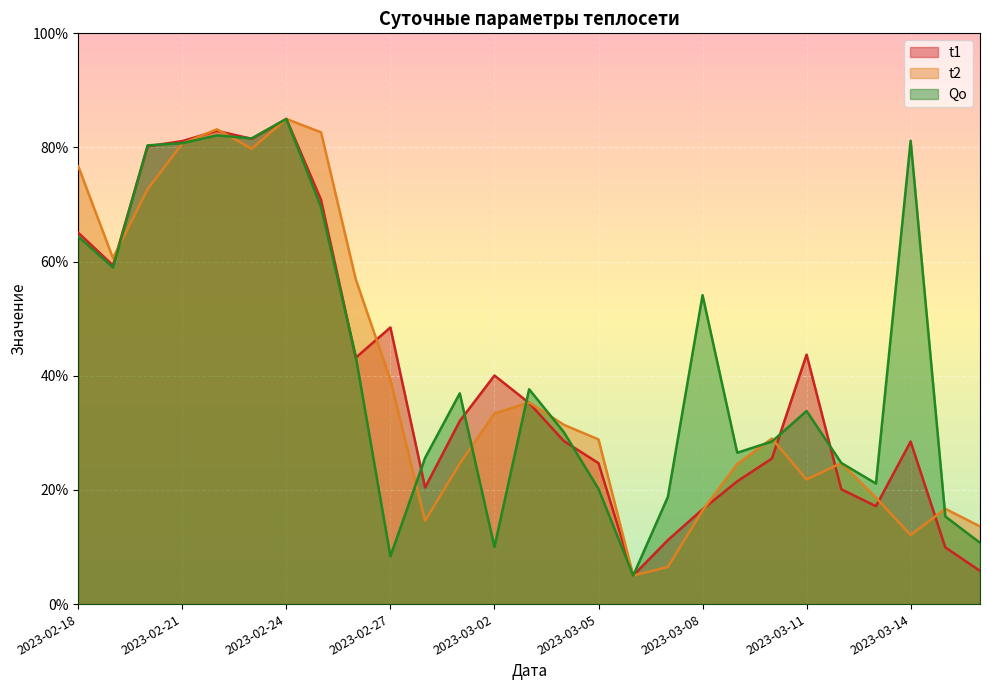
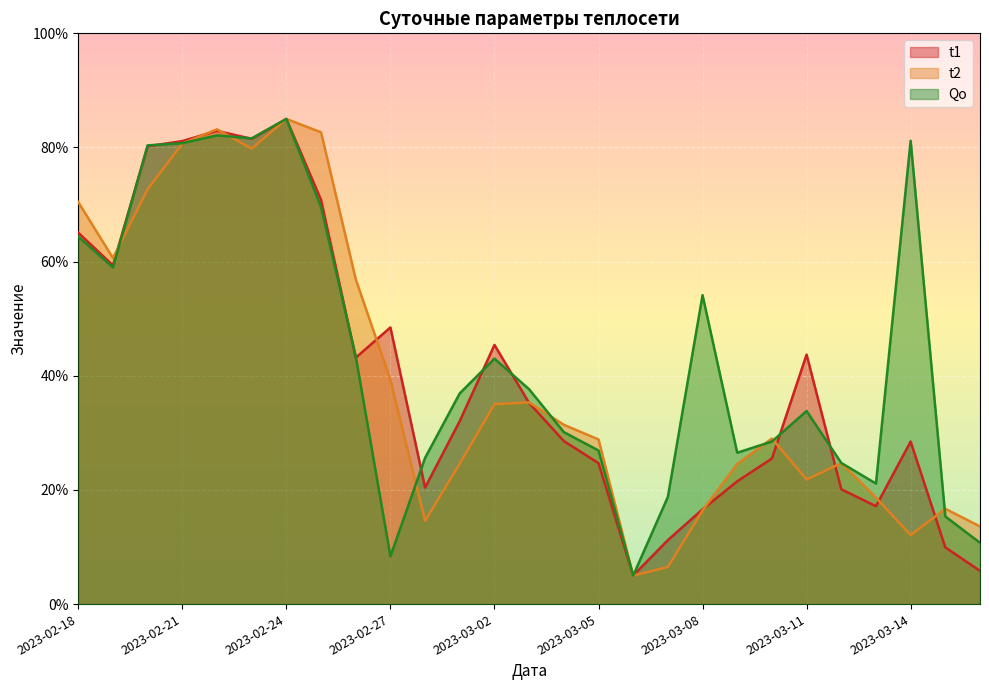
  {
    "t1": {
      "2023-02-18": "65%",
      "2023-02-27": "48%",
-     "2023-03-02": "40%",
+     "2023-03-02": "45%",
      "2023-03-05": "25%",
      "2023-03-11": "44%",
      "2023-03-14": "28%"
    },
    "t2": {
-     "2023-02-18": "77%",
+     "2023-02-18": "70%",
      "2023-02-27": "39%",
-     "2023-03-02": "33%",
+     "2023-03-02": "35%",
      "2023-03-05": "29%",
      "2023-03-11": "22%",
      "2023-03-14": "12%"
    },
    "Qo": {
      "2023-02-18": "64%",
      "2023-02-27": "8%",
-     "2023-03-02": "10%",
-     "2023-03-05": "20%",
+     "2023-03-02": "43%",
+     "2023-03-05": "27%",
      "2023-03-08": "54%",
      "2023-03-11": "34%",
      "2023-03-14": "81%"
    }
  }
